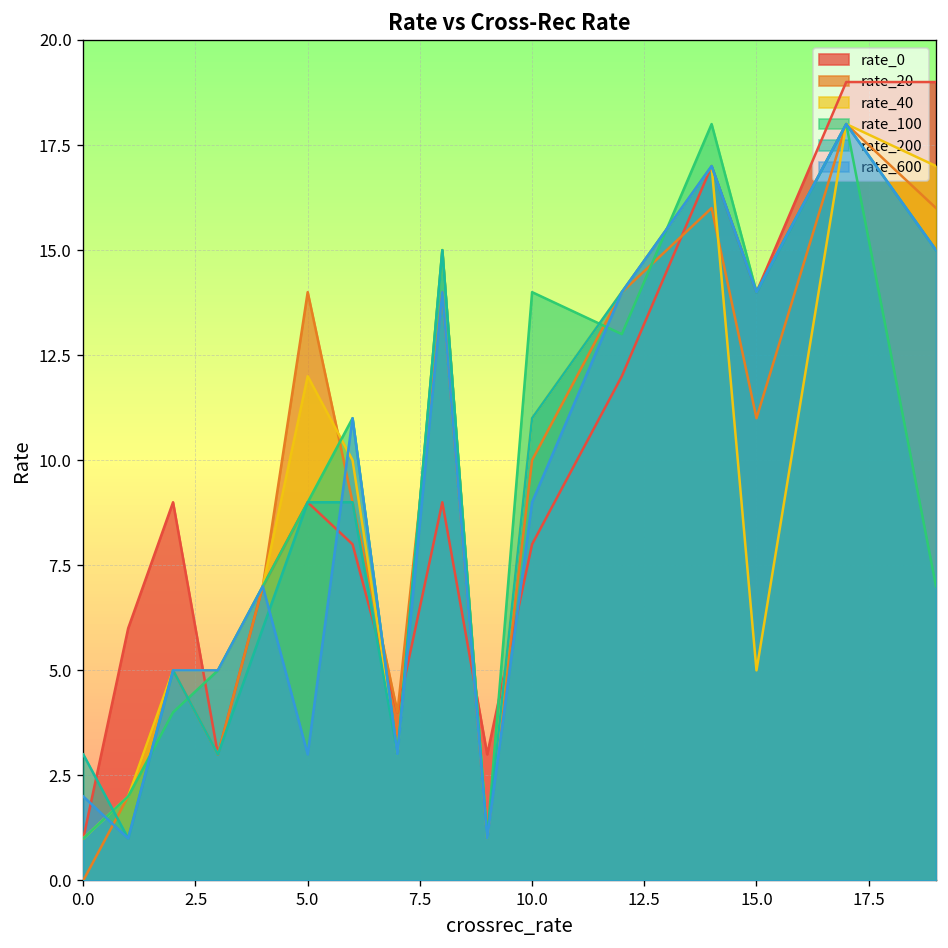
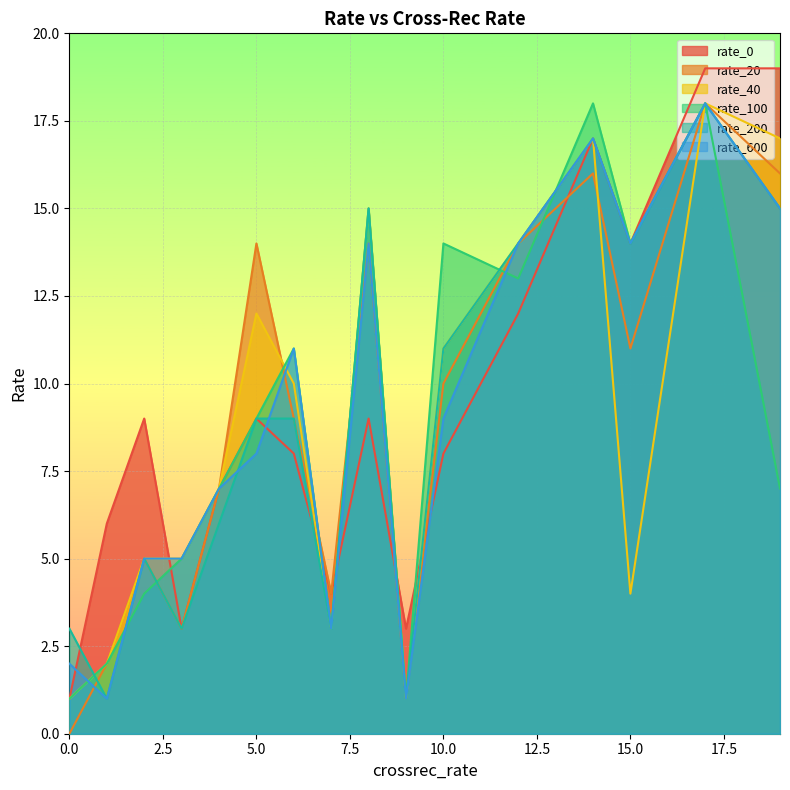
  {
    "rate_40": {
      "5.0": 12,
-     "15.0": 5
+     "15.0": 4
    },
    "rate_600": {
      "0.0": 2,
-     "5.0": 3,
+     "5.0": 8,
      "10.0": 9
    }
  }
